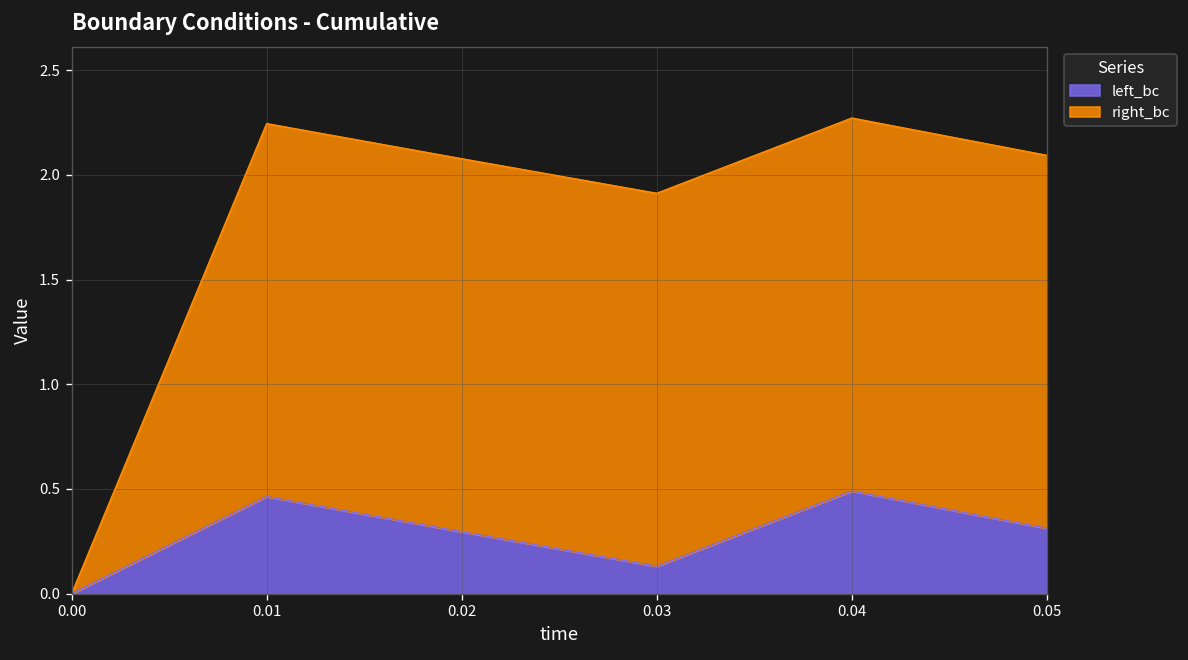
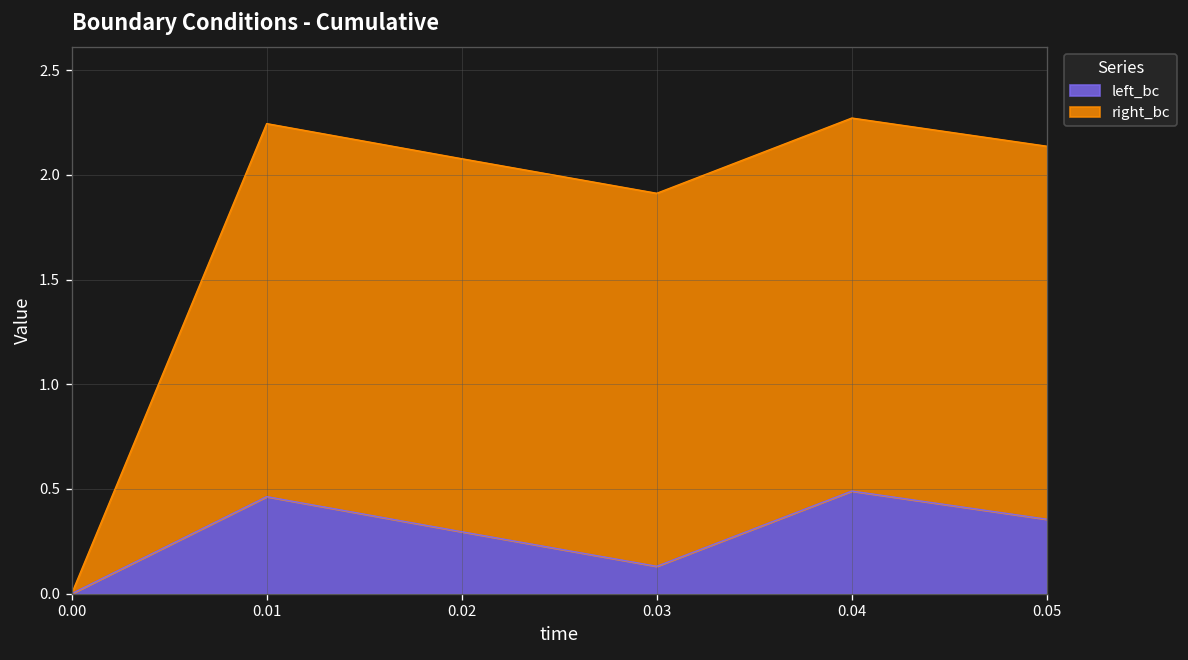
  {
    "left_bc": {
      "0.01": 0.46,
      "0.02": 0.30,
      "0.03": 0.13,
      "0.04": 0.49,
-     "0.05": 0.31
+     "0.05": 0.36
    },
    "right_bc": {
      "0.01": 1.78,
      "0.02": 1.78,
      "0.03": 1.78,
      "0.04": 1.78,
      "0.05": 1.78
    }
  }
